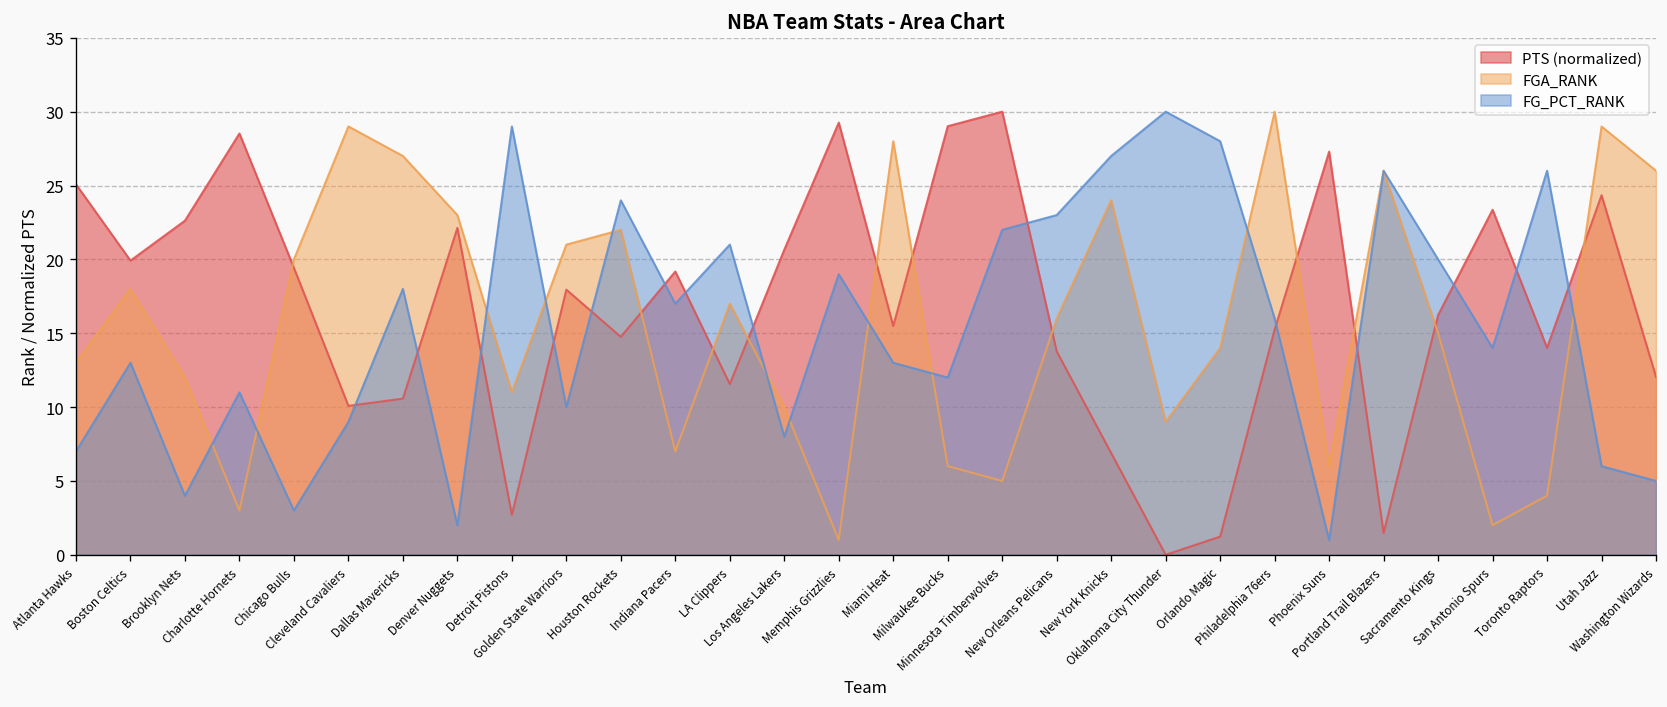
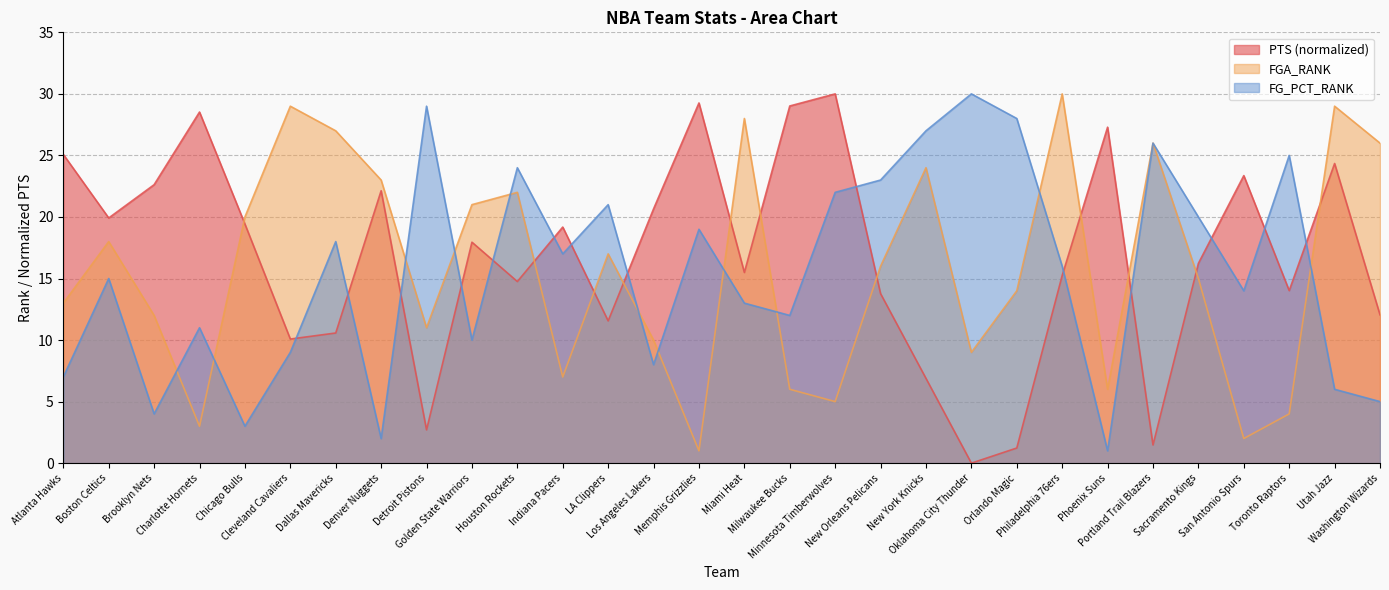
  {
    "PTS (normalized)": {
      "Atlanta Hawks": 25,
      "Boston Celtics": 20,
      "Brooklyn Nets": 22.6,
      "Charlotte Hornets": 28.5,
      "Chicago Bulls": 19.4,
      "Cleveland Cavaliers": 10,
      "Dallas Mavericks": 10.6,
      "Denver Nuggets": 22,
      "Detroit Pistons": 2.7,
      "Golden State Warriors": 18,
      "Houston Rockets": 14.8,
      "Indiana Pacers": 19,
      "LA Clippers": 11.6,
      "Los Angeles Lakers": 20.7,
      "Memphis Grizzlies": 29.3,
      "Miami Heat": 15.5,
      "Milwaukee Bucks": 29,
      "Minnesota Timberwolves": 30,
      "New Orleans Pelicans": 13.8,
      "New York Knicks": 7,
      "Oklahoma City Thunder": 0,
      "Orlando Magic": 1.2,
      "Philadelphia 76ers": 15.2,
      "Phoenix Suns": 27.3,
      "Portland Trail Blazers": 1.5,
      "Sacramento Kings": 16.2,
      "San Antonio Spurs": 23.4,
      "Toronto Raptors": 14,
      "Utah Jazz": 24.3,
      "Washington Wizards": 12
    },
    "FGA_RANK": {
      "Atlanta Hawks": 13,
      "Boston Celtics": 18,
      "Brooklyn Nets": 12,
      "Charlotte Hornets": 3,
      "Chicago Bulls": 20,
      "Cleveland Cavaliers": 29,
      "Dallas Mavericks": 27,
      "Denver Nuggets": 23,
      "Detroit Pistons": 11,
      "Golden State Warriors": 21,
      "Houston Rockets": 22,
      "Indiana Pacers": 7,
      "LA Clippers": 17,
      "Los Angeles Lakers": 10,
      "Memphis Grizzlies": 1,
      "Miami Heat": 28,
      "Milwaukee Bucks": 6,
      "Minnesota Timberwolves": 5,
      "New Orleans Pelicans": 16,
      "New York Knicks": 24,
      "Oklahoma City Thunder": 9,
      "Orlando Magic": 14,
      "Philadelphia 76ers": 30,
      "Phoenix Suns": 6,
      "Sacramento Kings": 15,
      "San Antonio Spurs": 2,
      "Toronto Raptors": 4,
      "Utah Jazz": 29,
      "Washington Wizards": 26
    },
    "FG_PCT_RANK": {
      "Atlanta Hawks": 7,
-     "Boston Celtics": 13,
+     "Boston Celtics": 15,
      "Brooklyn Nets": 4,
      "Charlotte Hornets": 11,
      "Chicago Bulls": 3,
      "Cleveland Cavaliers": 9,
      "Dallas Mavericks": 18,
      "Denver Nuggets": 2,
      "Detroit Pistons": 29,
      "Golden State Warriors": 10,
      "Houston Rockets": 24,
      "Indiana Pacers": 17,
      "LA Clippers": 21,
      "Los Angeles Lakers": 8,
      "Memphis Grizzlies": 19,
      "Miami Heat": 13,
      "Milwaukee Bucks": 12,
      "Minnesota Timberwolves": 22,
      "New Orleans Pelicans": 23,
      "New York Knicks": 27,
      "Oklahoma City Thunder": 30,
      "Orlando Magic": 28,
      "Philadelphia 76ers": 16,
      "Phoenix Suns": 1,
      "Sacramento Kings": 20,
      "San Antonio Spurs": 14,
-     "Toronto Raptors": 26,
+     "Toronto Raptors": 25,
      "Utah Jazz": 6,
      "Washington Wizards": 5
    }
  }
